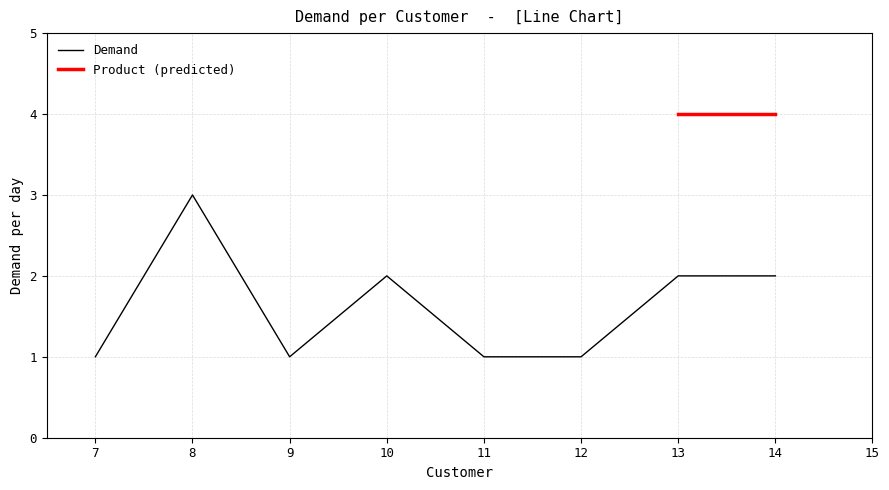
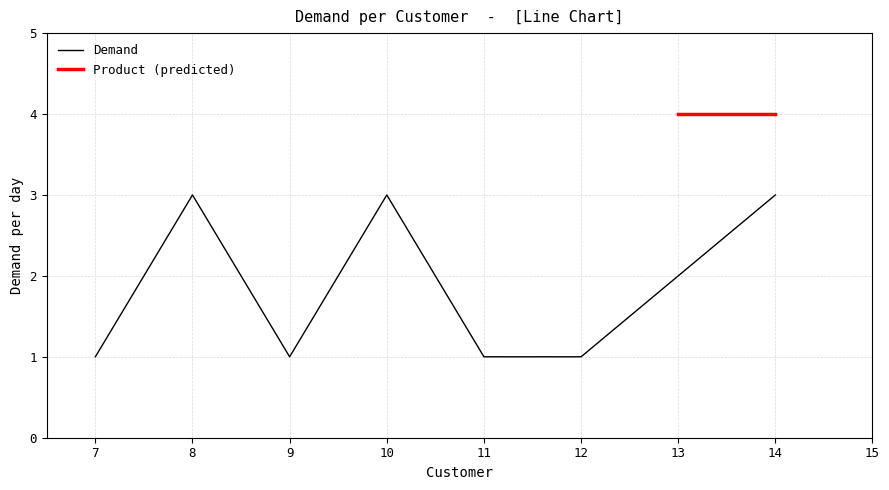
  {
    "Demand": {
      "7": 1,
      "8": 3,
      "9": 1,
-     "10": 2,
+     "10": 3,
      "11": 1,
      "12": 1,
      "13": 2,
-     "14": 2
+     "14": 3
    },
    "Product (predicted)": {
      "13": 4,
      "14": 4
    }
  }
